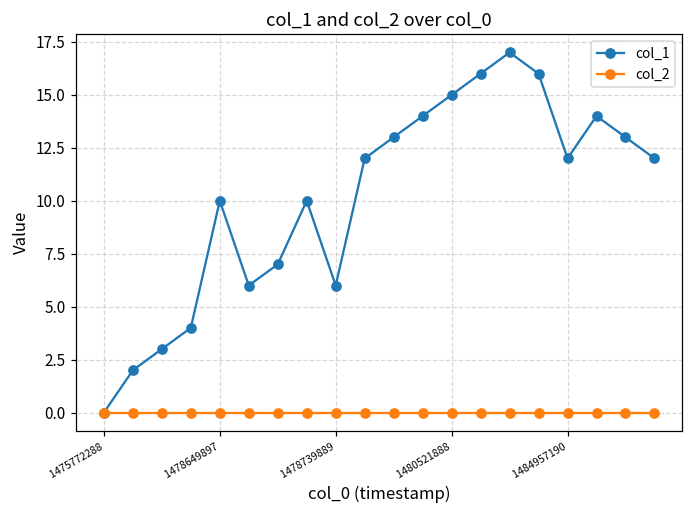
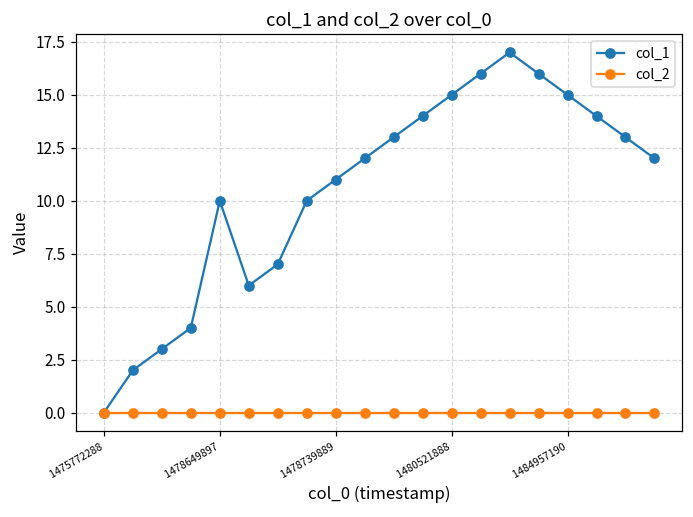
  {
    "col_1": {
      "1478649897": 10,
-     "1478739889": 6,
+     "1478739889": 11,
      "1480521888": 15,
-     "1484957190": 12
+     "1484957190": 15
    },
    "col_2": {
      "1478649897": 0,
      "1478739889": 0,
      "1480521888": 0,
      "1484957190": 0
    }
  }
